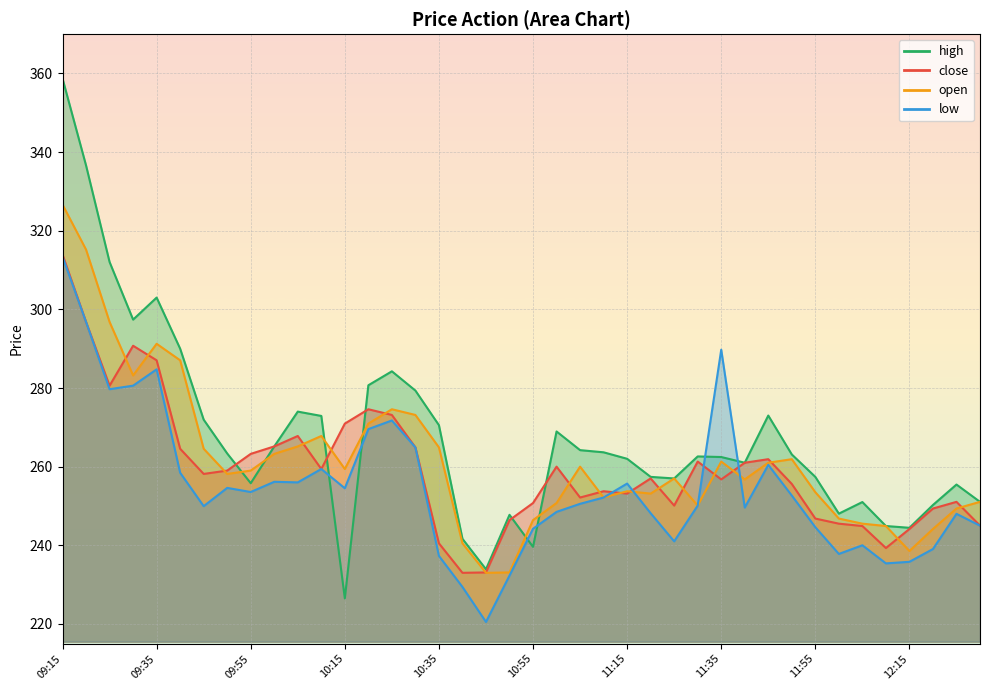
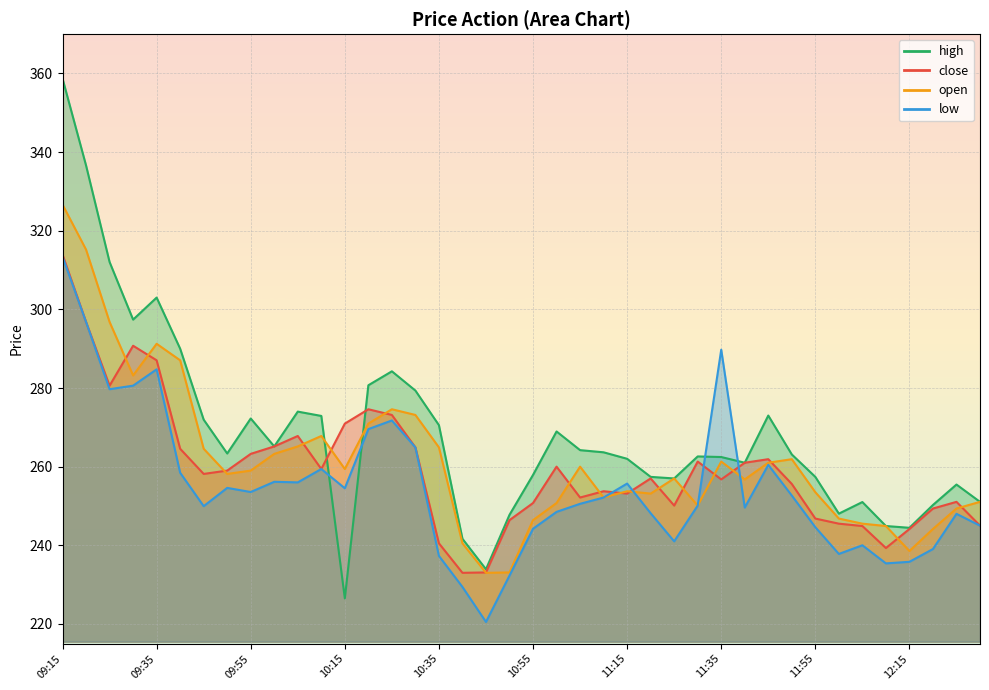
  {
    "high": {
      "09:15": 359,
      "09:35": 303,
-     "09:55": 256,
+     "09:55": 272,
      "10:15": 226,
      "10:35": 271,
-     "10:55": 240,
+     "10:55": 258,
      "11:15": 262,
      "11:35": 262,
      "11:55": 257
    },
    "low": {
      "09:35": 285,
      "09:55": 254,
      "10:15": 255,
      "10:35": 237,
      "10:55": 244,
      "11:15": 256,
      "11:35": 290,
      "11:55": 245,
      "12:15": 236
    }
  }
